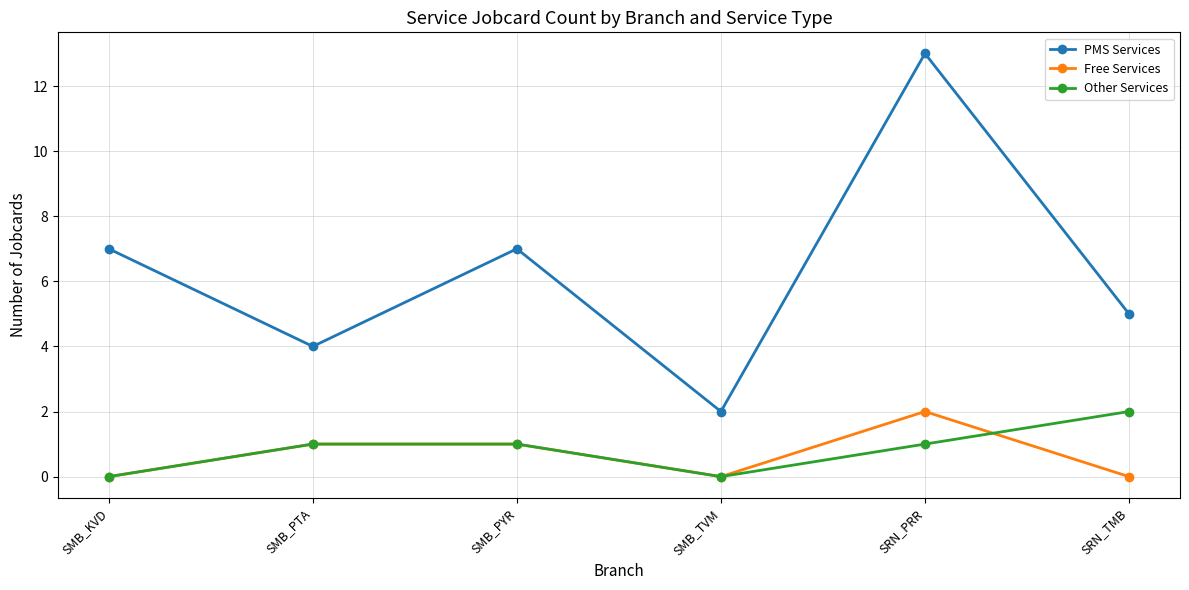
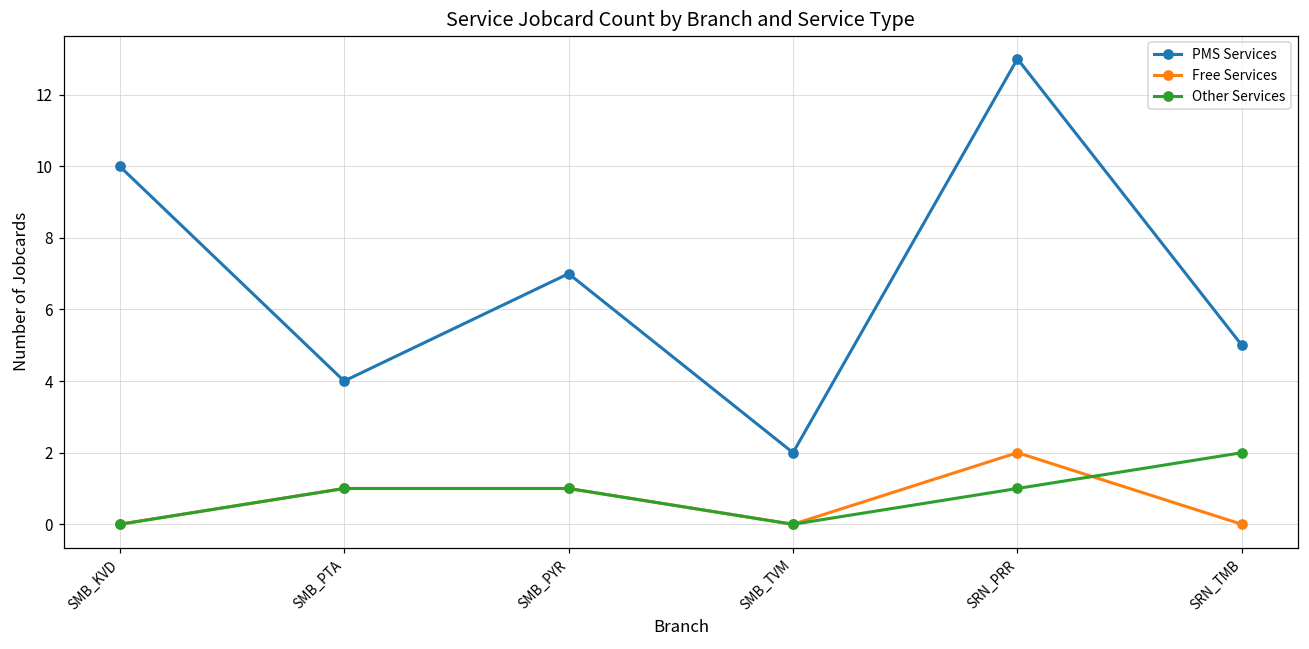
  {
    "PMS Services": {
-     "SMB_KVD": 7,
+     "SMB_KVD": 10,
      "SMB_PTA": 4,
      "SMB_PYR": 7,
      "SMB_TVM": 2,
      "SRN_PRR": 13,
      "SRN_TMB": 5
    },
    "Free Services": {
      "SRN_PRR": 2,
      "SRN_TMB": 0
    },
    "Other Services": {
      "SRN_PRR": 1,
      "SRN_TMB": 2
    }
  }
